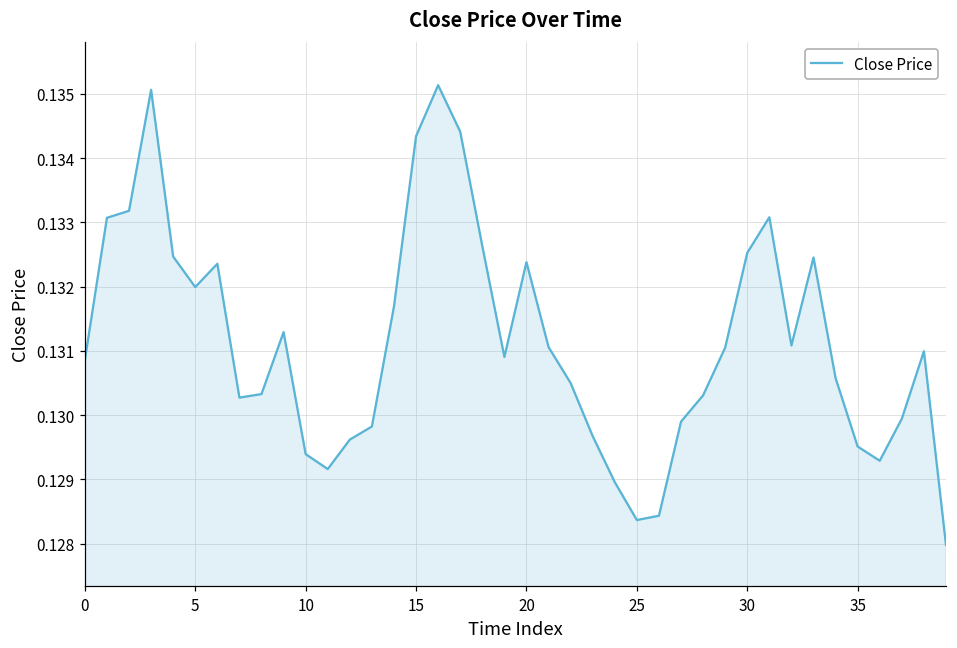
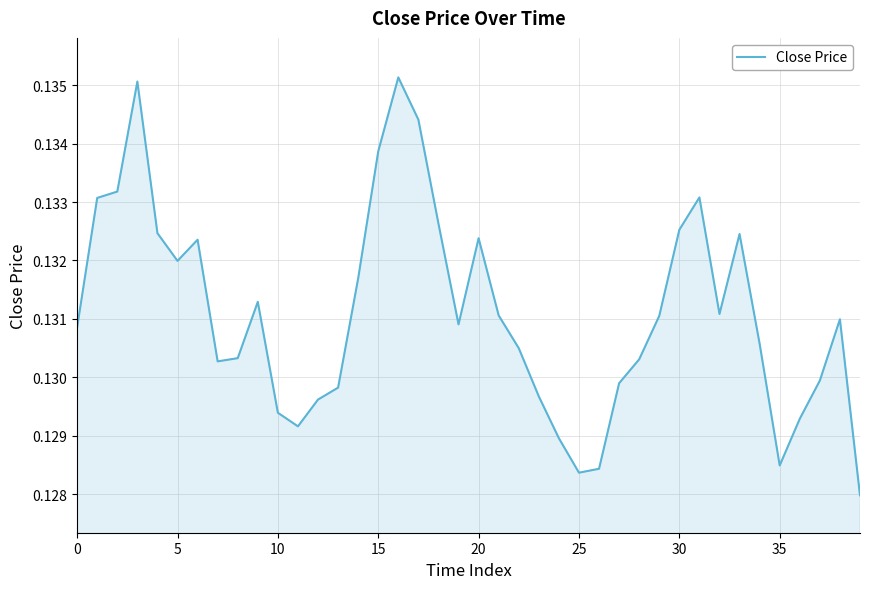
  {
    "0": 0.1309,
    "5": 0.1320,
    "10": 0.1294,
-   "15": 0.1343,
+   "15": 0.1339,
    "20": 0.1324,
    "25": 0.1284,
    "30": 0.1325,
-   "35": 0.1295
+   "35": 0.1285
  }
